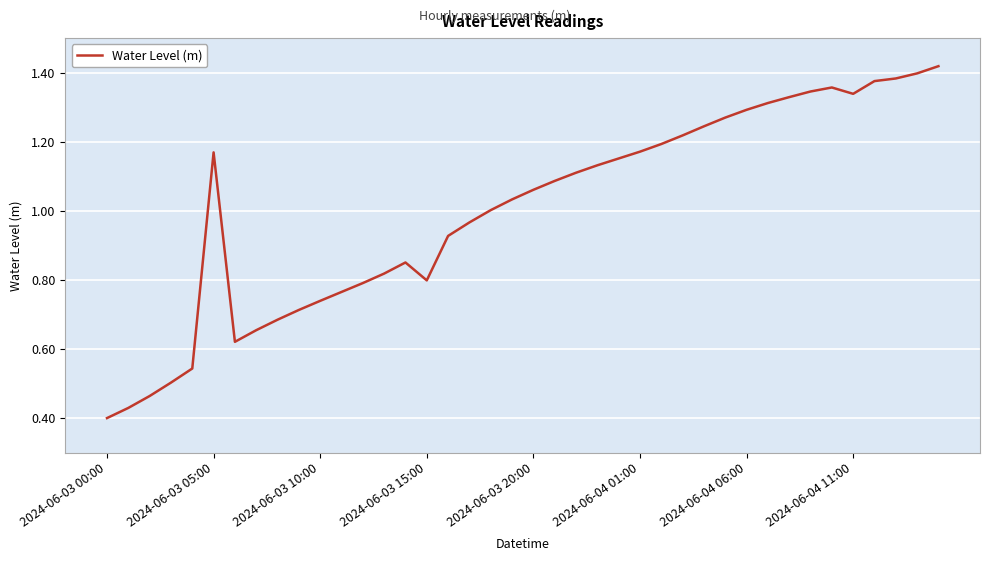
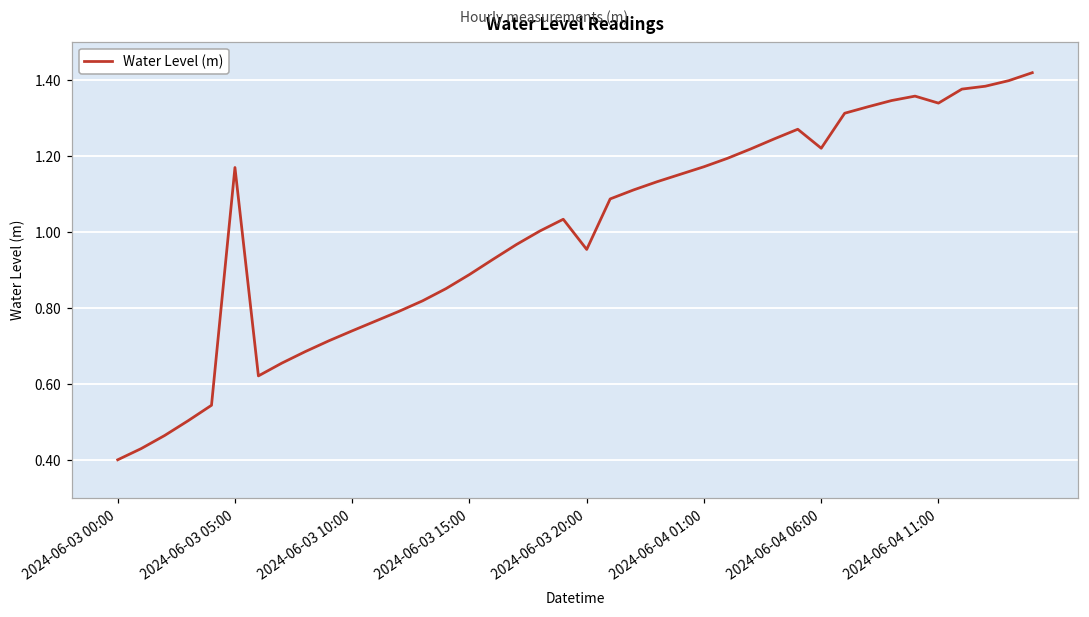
  {
    "2024-06-03 00:00": 0.40,
    "2024-06-03 05:00": 1.17,
    "2024-06-03 10:00": 0.74,
-   "2024-06-03 15:00": 0.80,
-   "2024-06-03 20:00": 1.06,
+   "2024-06-03 15:00": 0.89,
+   "2024-06-03 20:00": 0.95,
    "2024-06-04 01:00": 1.17,
-   "2024-06-04 06:00": 1.29,
+   "2024-06-04 06:00": 1.22,
    "2024-06-04 11:00": 1.34
  }
